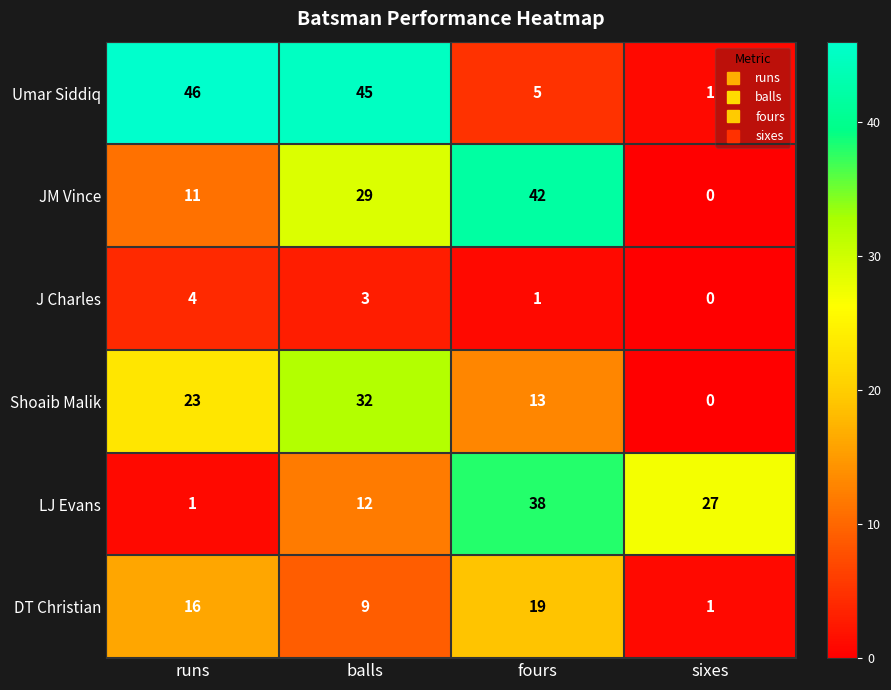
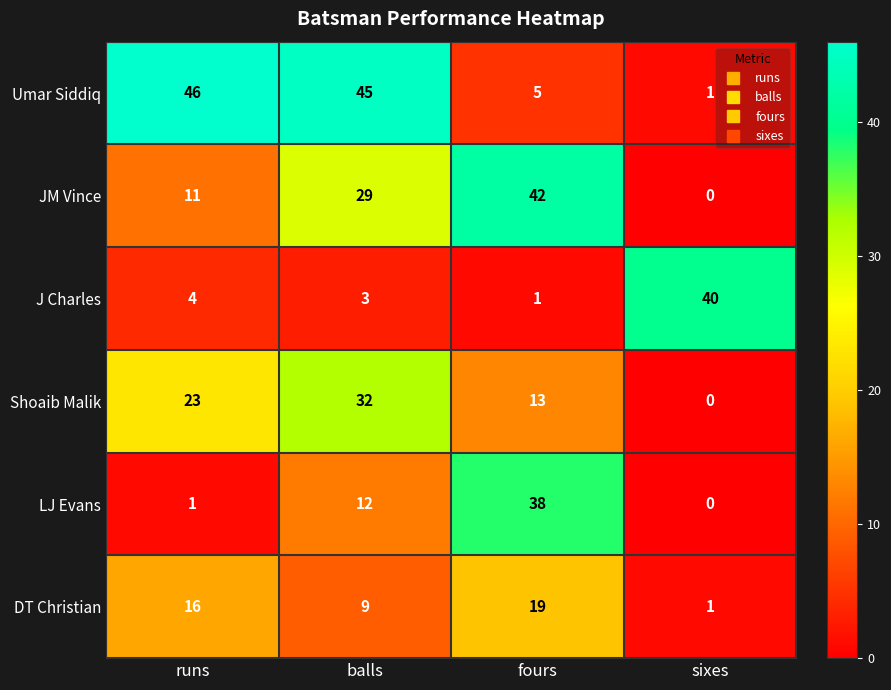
  {
    "Umar Siddiq": {
      "runs": 46,
      "balls": 45,
      "fours": 5,
      "sixes": 1
    },
    "JM Vince": {
      "runs": 11,
      "balls": 29,
      "fours": 42,
      "sixes": 0
    },
    "J Charles": {
      "runs": 4,
      "balls": 3,
      "fours": 1,
-     "sixes": 0
+     "sixes": 40
    },
    "Shoaib Malik": {
      "runs": 23,
      "balls": 32,
      "fours": 13,
      "sixes": 0
    },
    "LJ Evans": {
      "runs": 1,
      "balls": 12,
      "fours": 38,
-     "sixes": 27
+     "sixes": 0
    },
    "DT Christian": {
      "runs": 16,
      "balls": 9,
      "fours": 19,
      "sixes": 1
    }
  }
